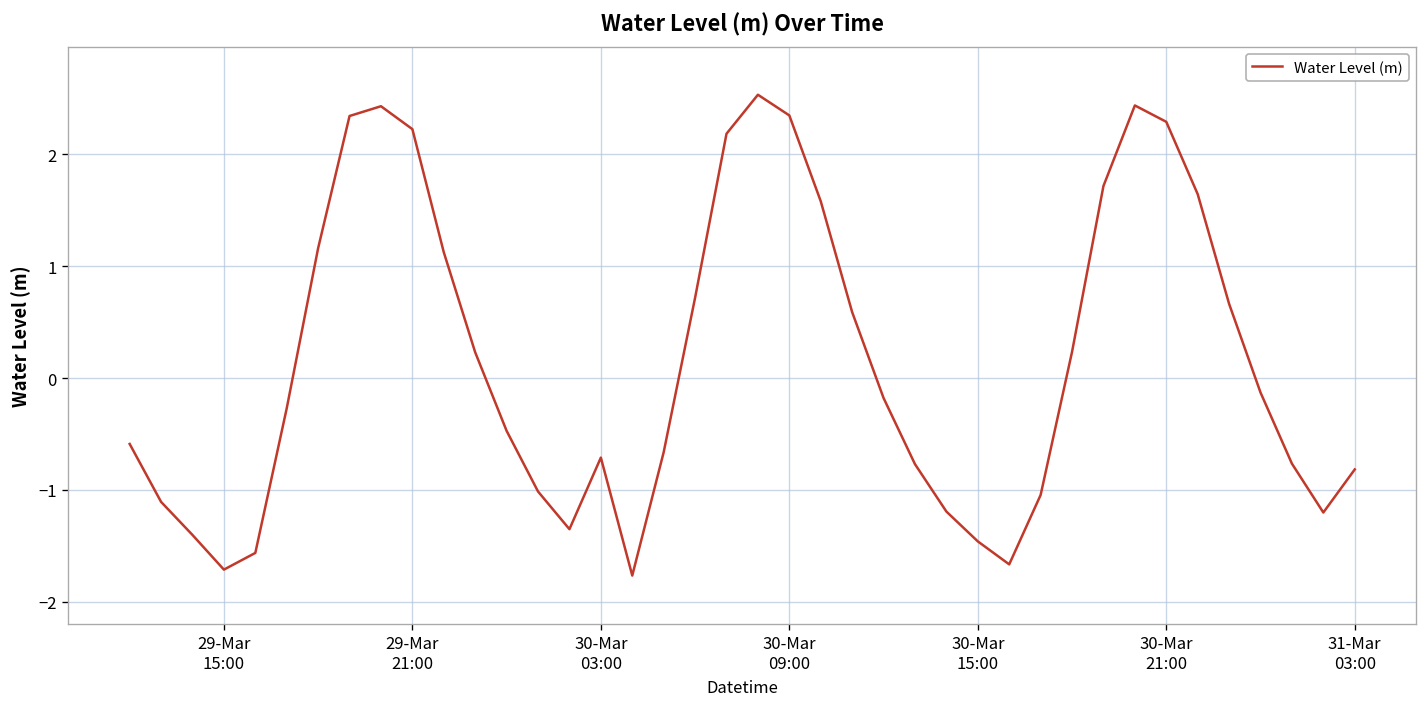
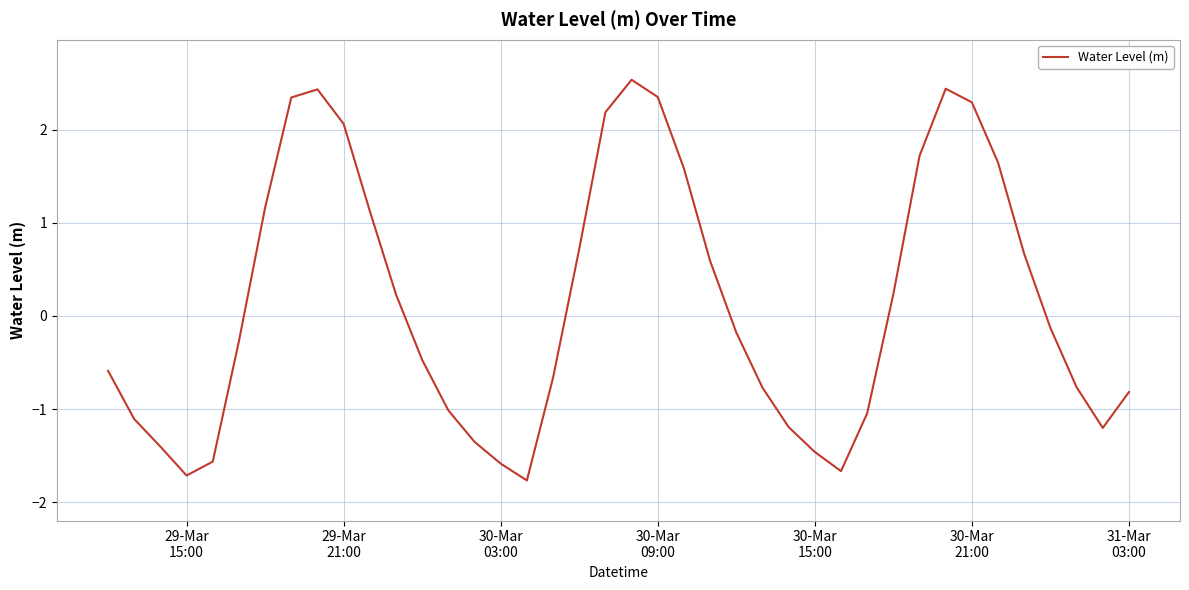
  {
    "29-Mar 15:00": -1.7,
-   "29-Mar 21:00": 2.2,
-   "30-Mar 03:00": -0.7,
+   "29-Mar 21:00": 2.1,
+   "30-Mar 03:00": -1.6,
    "30-Mar 09:00": 2.3,
    "30-Mar 15:00": -1.5,
    "30-Mar 21:00": 2.3,
    "31-Mar 03:00": -0.8
  }
